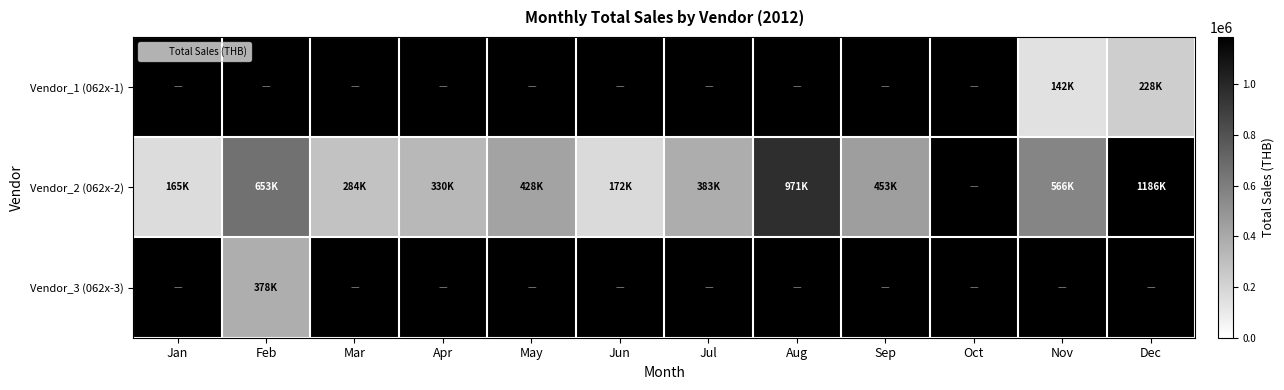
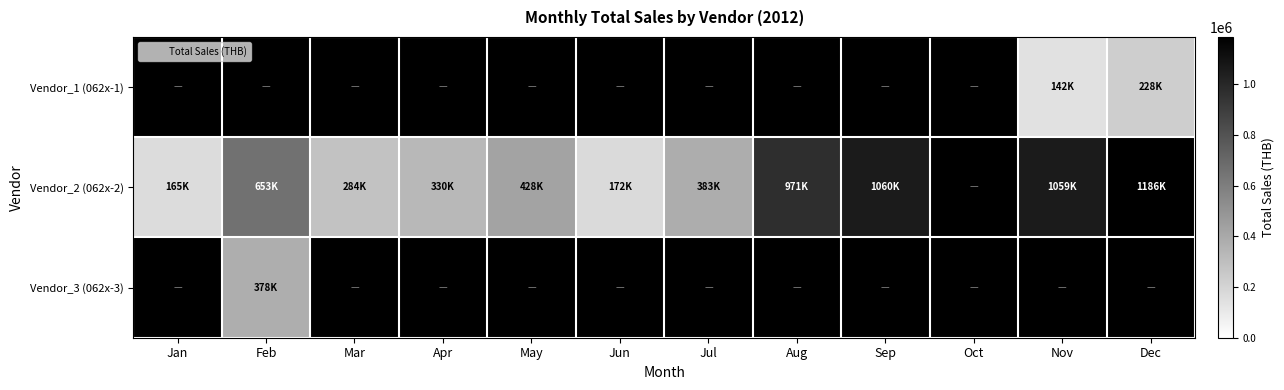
  {
    "Vendor_1 (062x-1)": {
      "Nov": "142K",
      "Dec": "228K"
    },
    "Vendor_2 (062x-2)": {
      "Jan": "165K",
      "Feb": "653K",
      "Mar": "284K",
      "Apr": "330K",
      "May": "428K",
      "Jun": "172K",
      "Jul": "383K",
      "Aug": "971K",
-     "Sep": "453K",
-     "Nov": "566K",
+     "Sep": "1060K",
+     "Nov": "1059K",
      "Dec": "1186K"
    },
    "Vendor_3 (062x-3)": {
      "Feb": "378K"
    }
  }
